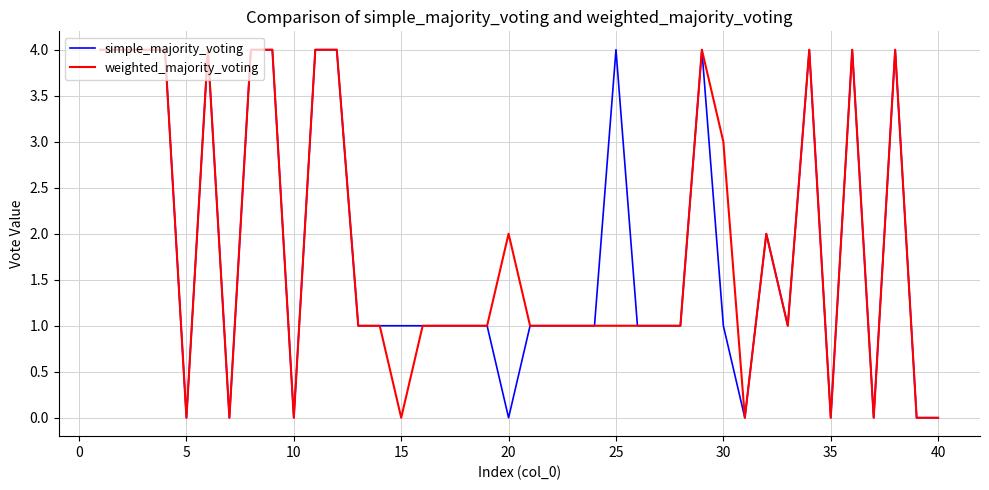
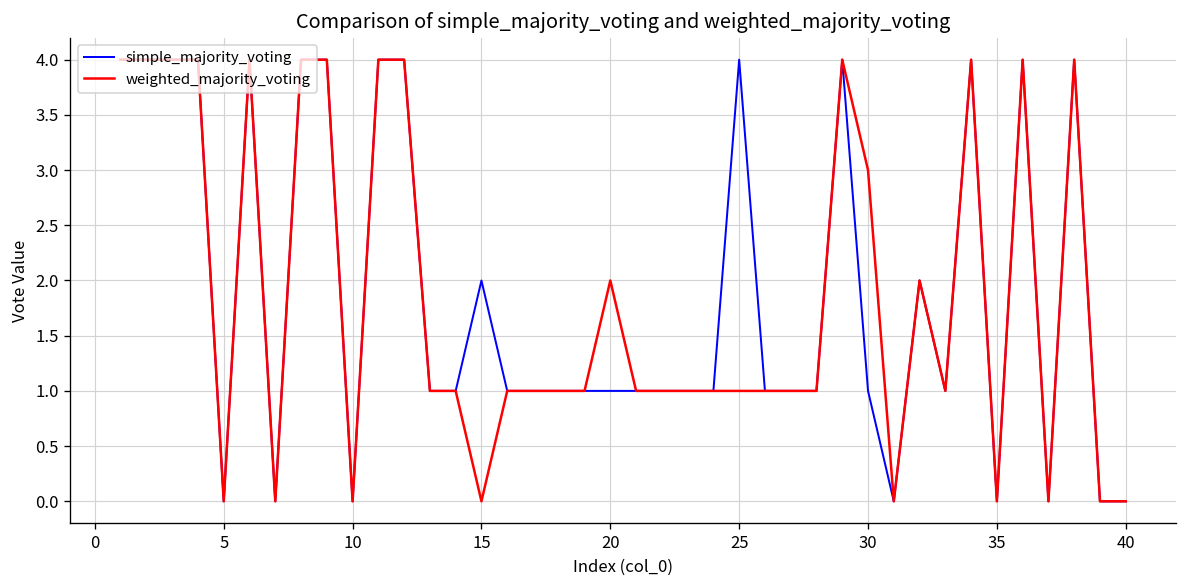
  {
    "simple_majority_voting": {
-     "15": 1,
-     "20": 0,
+     "15": 2,
+     "20": 1,
      "25": 4,
      "30": 1
    },
    "weighted_majority_voting": {
      "15": 0,
      "20": 2,
      "25": 1,
      "30": 3
    }
  }
